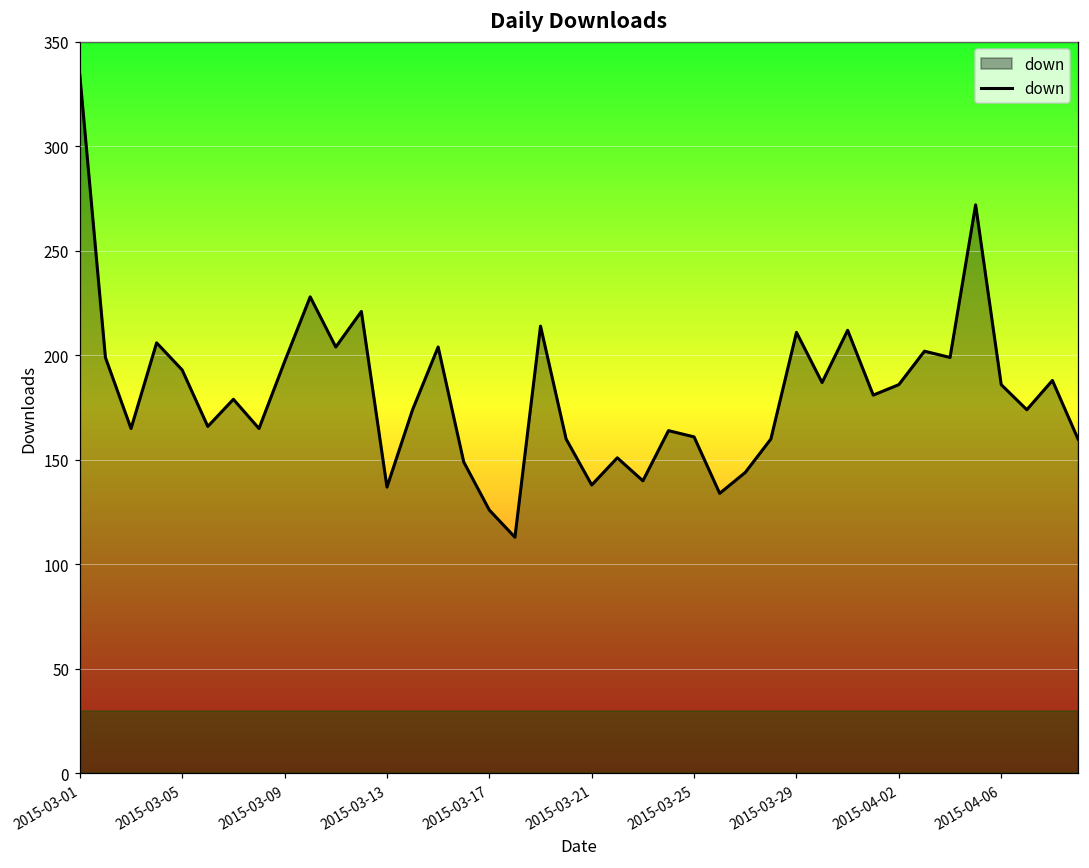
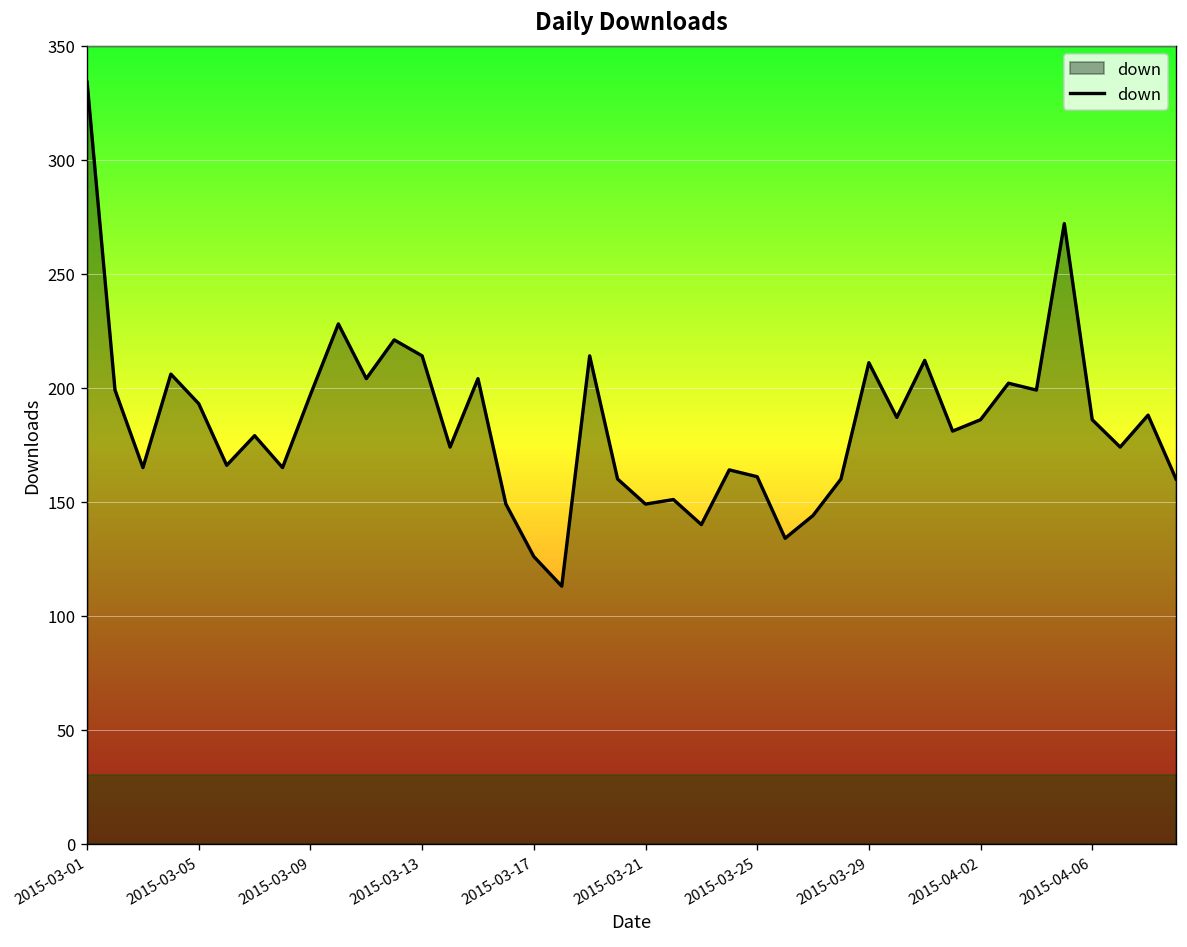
  {
    "2015-03-01": 334,
    "2015-03-05": 193,
    "2015-03-09": 197,
-   "2015-03-13": 137,
+   "2015-03-13": 214,
    "2015-03-17": 126,
-   "2015-03-21": 138,
+   "2015-03-21": 149,
    "2015-03-25": 161,
    "2015-03-29": 211,
    "2015-04-02": 186,
    "2015-04-06": 186
  }
